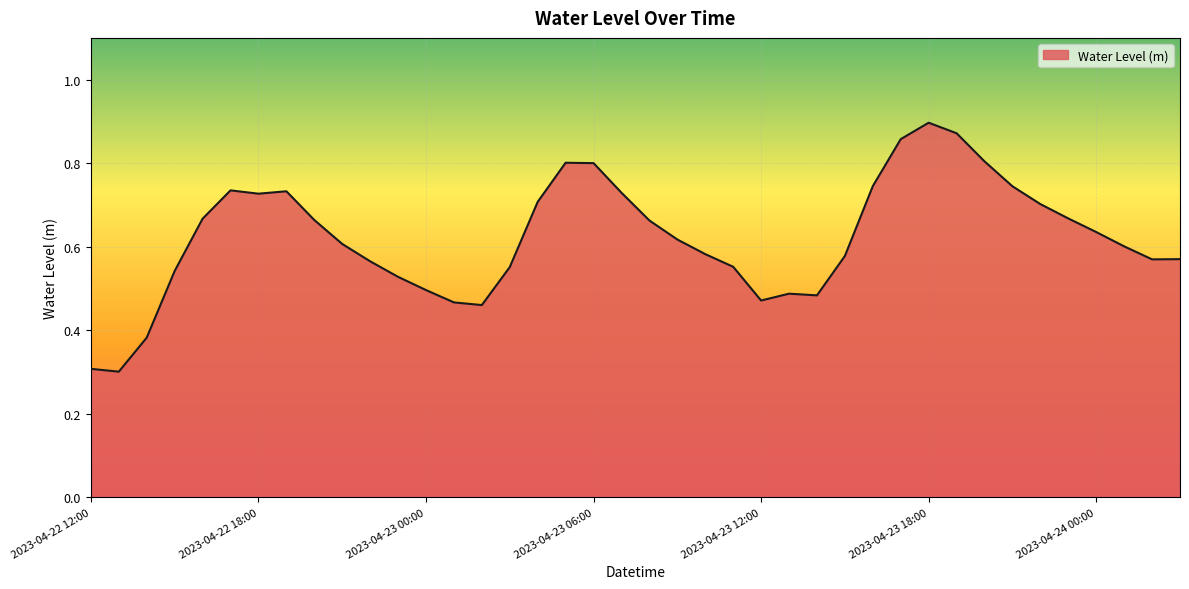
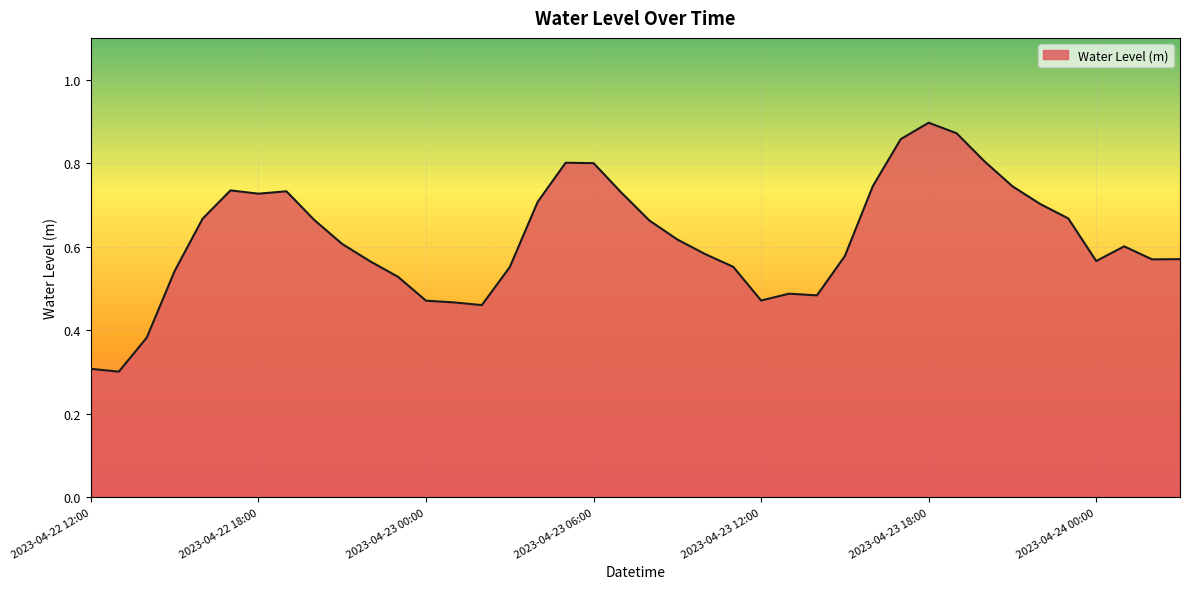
  {
    "2023-04-22 12:00": 0.31,
    "2023-04-22 18:00": 0.73,
-   "2023-04-23 00:00": 0.50,
+   "2023-04-23 00:00": 0.47,
    "2023-04-23 06:00": 0.80,
    "2023-04-23 12:00": 0.47,
    "2023-04-23 18:00": 0.90,
-   "2023-04-24 00:00": 0.64
+   "2023-04-24 00:00": 0.57
  }
